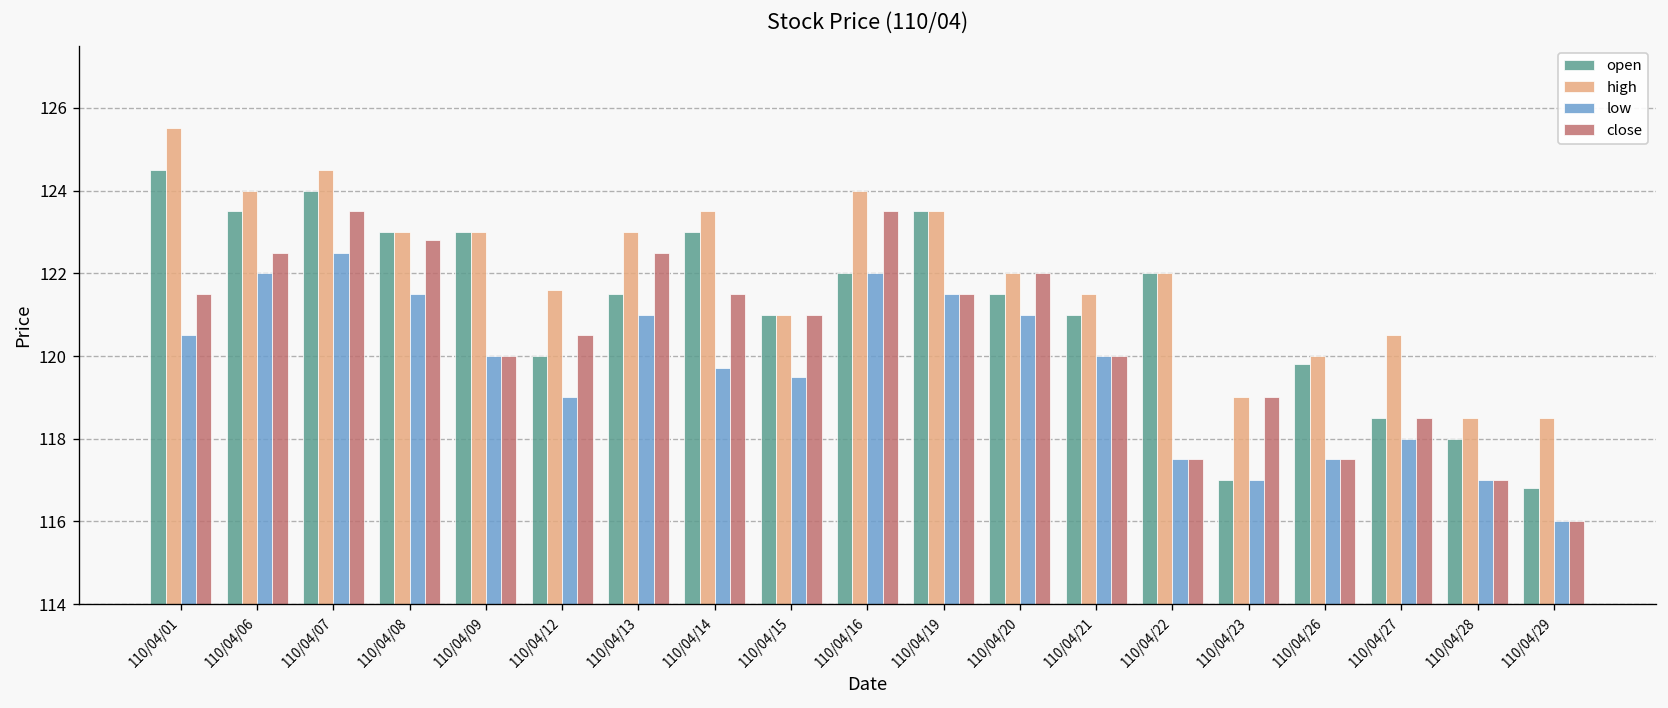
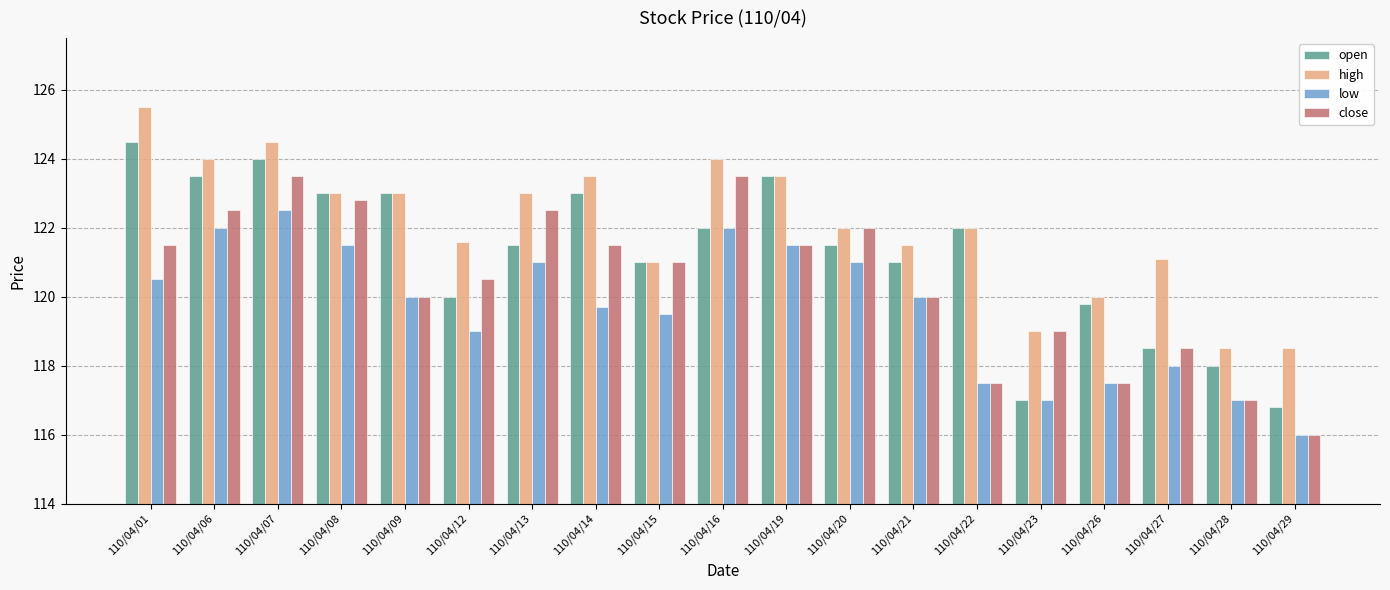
  {
    "open": {
      "110/04/01": 124.5,
      "110/04/06": 123.5,
      "110/04/07": 124.0,
      "110/04/08": 123.0,
      "110/04/09": 123.0,
      "110/04/12": 120.0,
      "110/04/13": 121.5,
      "110/04/14": 123.0,
      "110/04/15": 121.0,
      "110/04/16": 122.0,
      "110/04/19": 123.5,
      "110/04/20": 121.5,
      "110/04/21": 121.0,
      "110/04/22": 122.0,
      "110/04/23": 117.0,
      "110/04/26": 119.8,
      "110/04/27": 118.5,
      "110/04/28": 118.0,
      "110/04/29": 116.8
    },
    "high": {
      "110/04/01": 125.5,
      "110/04/06": 124.0,
      "110/04/07": 124.5,
      "110/04/08": 123.0,
      "110/04/09": 123.0,
      "110/04/12": 121.6,
      "110/04/13": 123.0,
      "110/04/14": 123.5,
      "110/04/15": 121.0,
      "110/04/16": 124.0,
      "110/04/19": 123.5,
      "110/04/20": 122.0,
      "110/04/21": 121.5,
      "110/04/22": 122.0,
      "110/04/23": 119.0,
      "110/04/26": 120.0,
-     "110/04/27": 120.5,
+     "110/04/27": 121.1,
      "110/04/28": 118.5,
      "110/04/29": 118.5
    },
    "low": {
      "110/04/01": 120.5,
      "110/04/06": 122.0,
      "110/04/07": 122.5,
      "110/04/08": 121.5,
      "110/04/09": 120.0,
      "110/04/12": 119.0,
      "110/04/13": 121.0,
      "110/04/14": 119.7,
      "110/04/15": 119.5,
      "110/04/16": 122.0,
      "110/04/19": 121.5,
      "110/04/20": 121.0,
      "110/04/21": 120.0,
      "110/04/22": 117.5,
      "110/04/23": 117.0,
      "110/04/26": 117.5,
      "110/04/27": 118.0,
      "110/04/28": 117.0,
      "110/04/29": 116.0
    },
    "close": {
      "110/04/01": 121.5,
      "110/04/06": 122.5,
      "110/04/07": 123.5,
      "110/04/08": 122.8,
      "110/04/09": 120.0,
      "110/04/12": 120.5,
      "110/04/13": 122.5,
      "110/04/14": 121.5,
      "110/04/15": 121.0,
      "110/04/16": 123.5,
      "110/04/19": 121.5,
      "110/04/20": 122.0,
      "110/04/21": 120.0,
      "110/04/22": 117.5,
      "110/04/23": 119.0,
      "110/04/26": 117.5,
      "110/04/27": 118.5,
      "110/04/28": 117.0,
      "110/04/29": 116.0
    }
  }
